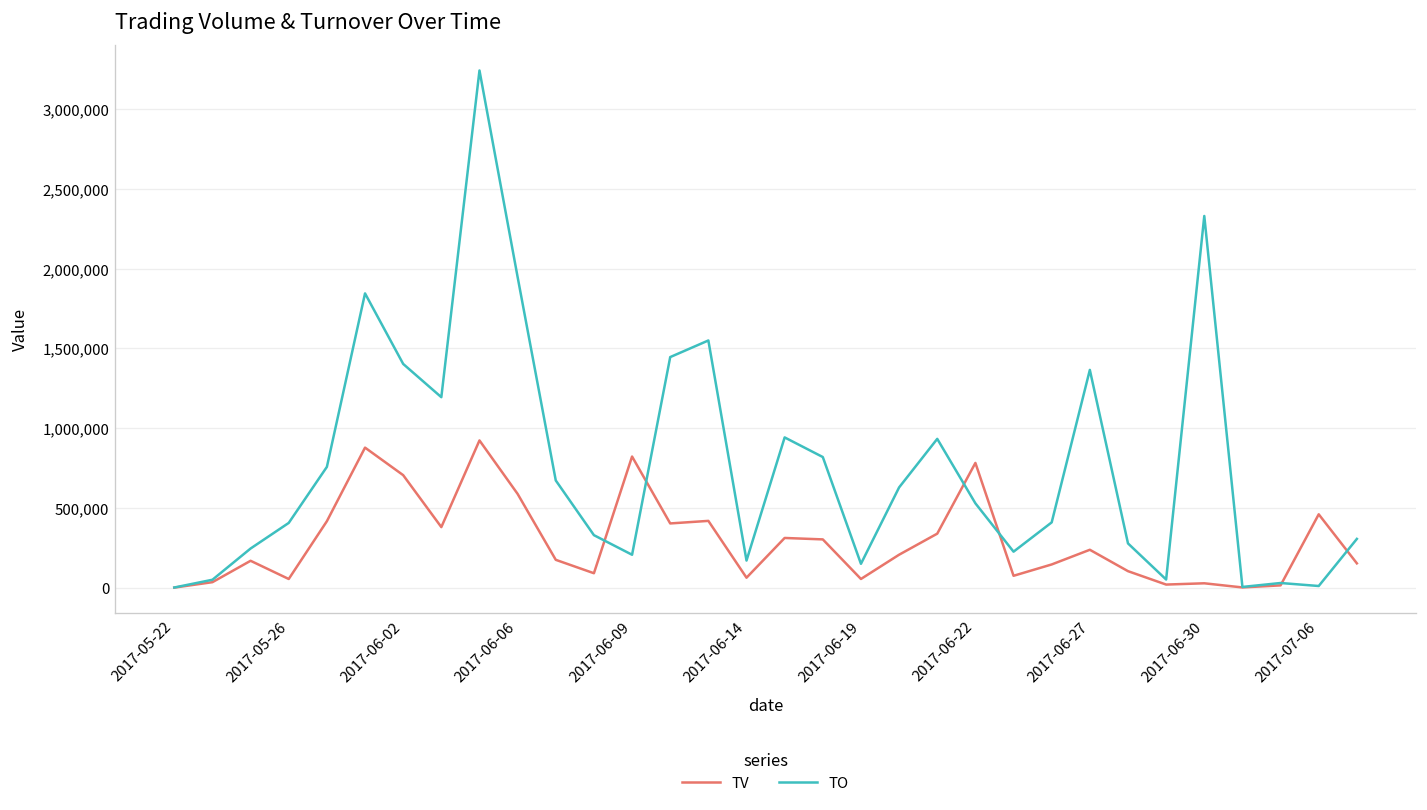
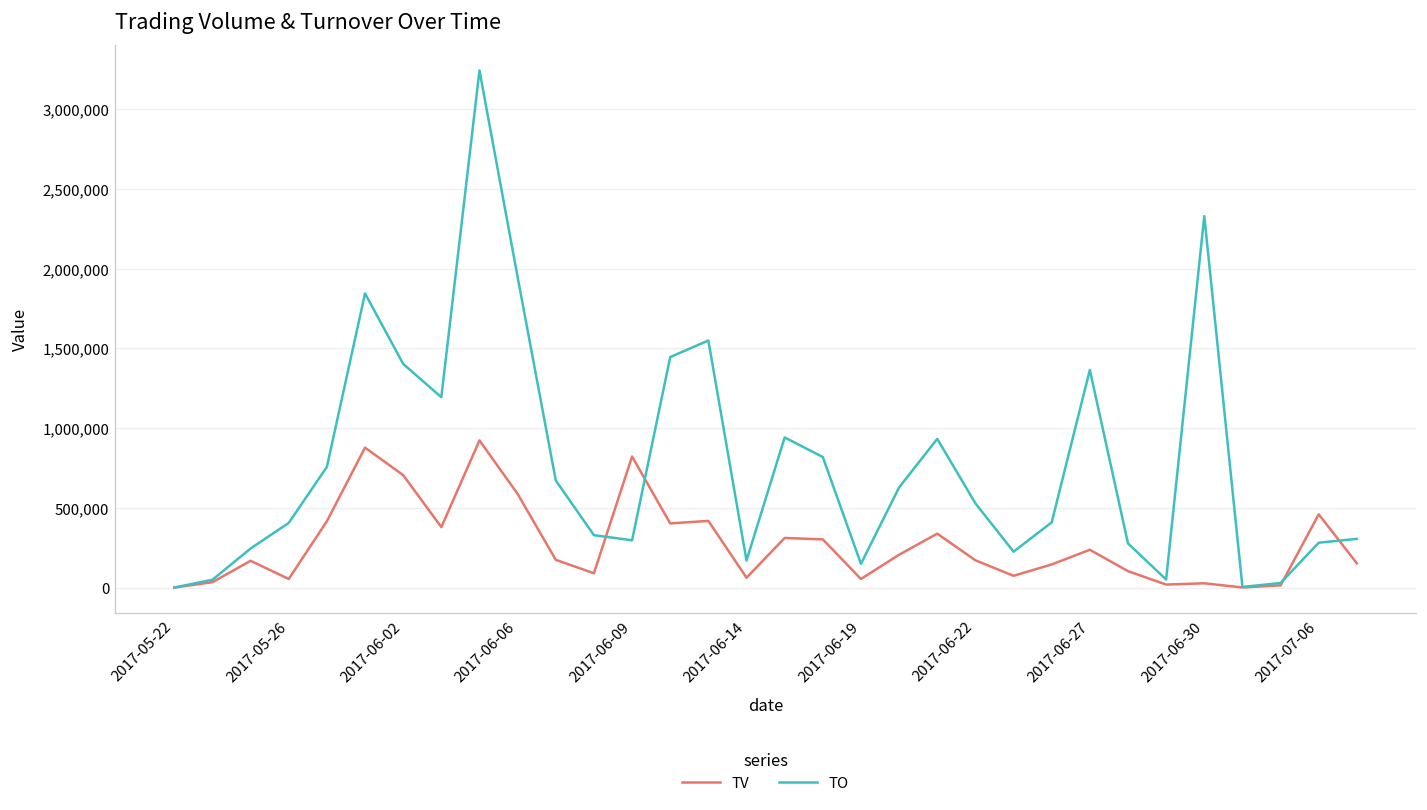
  {
    "TV": {
      "2017-05-26": "50,000",
      "2017-06-02": "710,000",
      "2017-06-06": "590,000",
      "2017-06-09": "820,000",
      "2017-06-14": "60,000",
      "2017-06-19": "60,000",
-     "2017-06-22": "780,000",
+     "2017-06-22": "170,000",
      "2017-06-27": "240,000",
      "2017-06-30": "30,000",
      "2017-07-06": "460,000"
    },
    "TO": {
      "2017-05-26": "410,000",
      "2017-06-02": "1,400,000",
      "2017-06-06": "1,950,000",
-     "2017-06-09": "210,000",
+     "2017-06-09": "300,000",
      "2017-06-14": "170,000",
      "2017-06-19": "150,000",
      "2017-06-22": "530,000",
      "2017-06-27": "1,360,000",
      "2017-06-30": "2,330,000",
-     "2017-07-06": "10,000"
+     "2017-07-06": "280,000"
    }
  }
